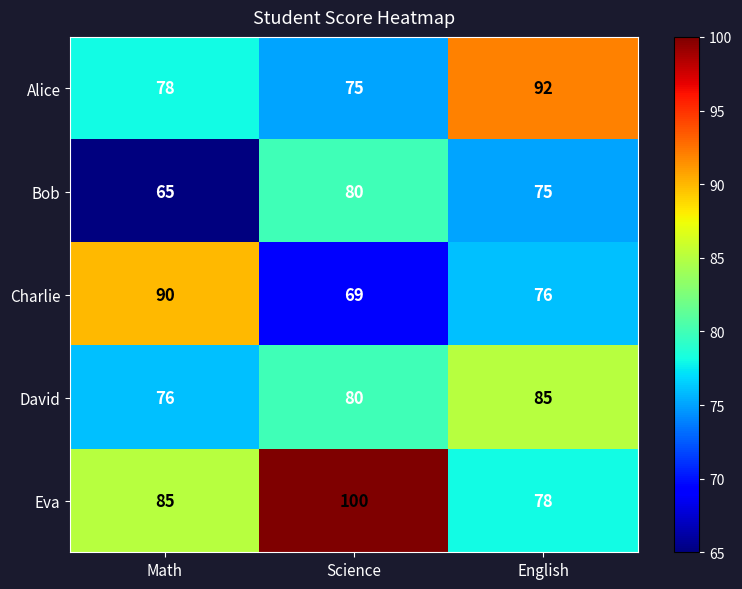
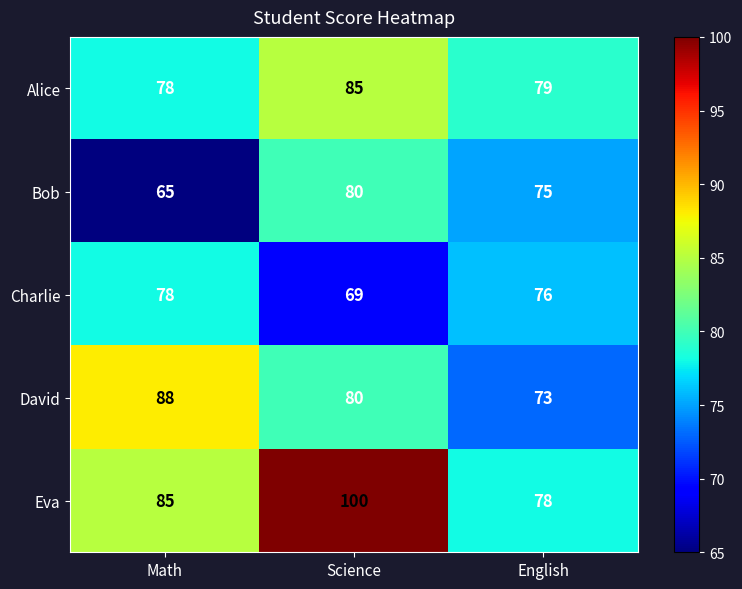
  {
    "Alice": {
      "Math": 78,
-     "Science": 75,
-     "English": 92
+     "Science": 85,
+     "English": 79
    },
    "Bob": {
      "Math": 65,
      "Science": 80,
      "English": 75
    },
    "Charlie": {
-     "Math": 90,
+     "Math": 78,
      "Science": 69,
      "English": 76
    },
    "David": {
-     "Math": 76,
+     "Math": 88,
      "Science": 80,
-     "English": 85
+     "English": 73
    },
    "Eva": {
      "Math": 85,
      "Science": 100,
      "English": 78
    }
  }
